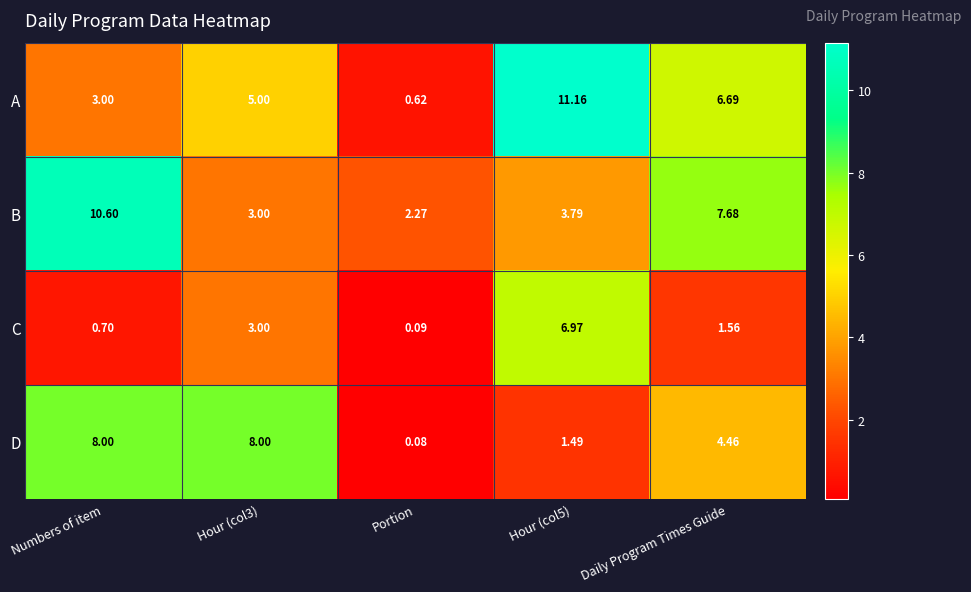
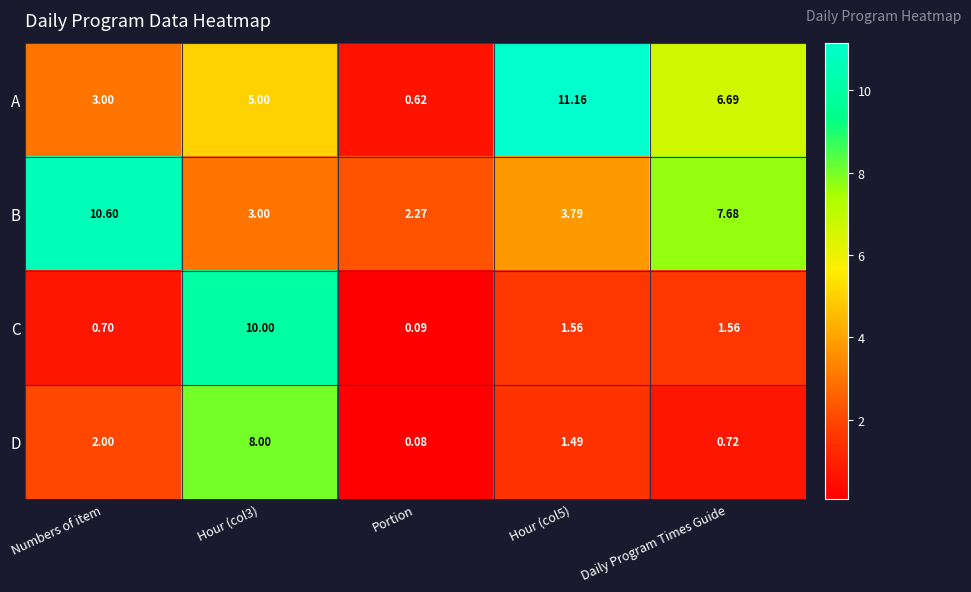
  {
    "A": {
      "Numbers of item": 3.00,
      "Hour (col3)": 5.00,
      "Portion": 0.62,
      "Hour (col5)": 11.16,
      "Daily Program Times Guide": 6.69
    },
    "B": {
      "Numbers of item": 10.60,
      "Hour (col3)": 3.00,
      "Portion": 2.27,
      "Hour (col5)": 3.79,
      "Daily Program Times Guide": 7.68
    },
    "C": {
      "Numbers of item": 0.70,
-     "Hour (col3)": 3.00,
+     "Hour (col3)": 10.00,
      "Portion": 0.09,
-     "Hour (col5)": 6.97,
+     "Hour (col5)": 1.56,
      "Daily Program Times Guide": 1.56
    },
    "D": {
-     "Numbers of item": 8.00,
+     "Numbers of item": 2.00,
      "Hour (col3)": 8.00,
      "Portion": 0.08,
      "Hour (col5)": 1.49,
-     "Daily Program Times Guide": 4.46
+     "Daily Program Times Guide": 0.72
    }
  }
